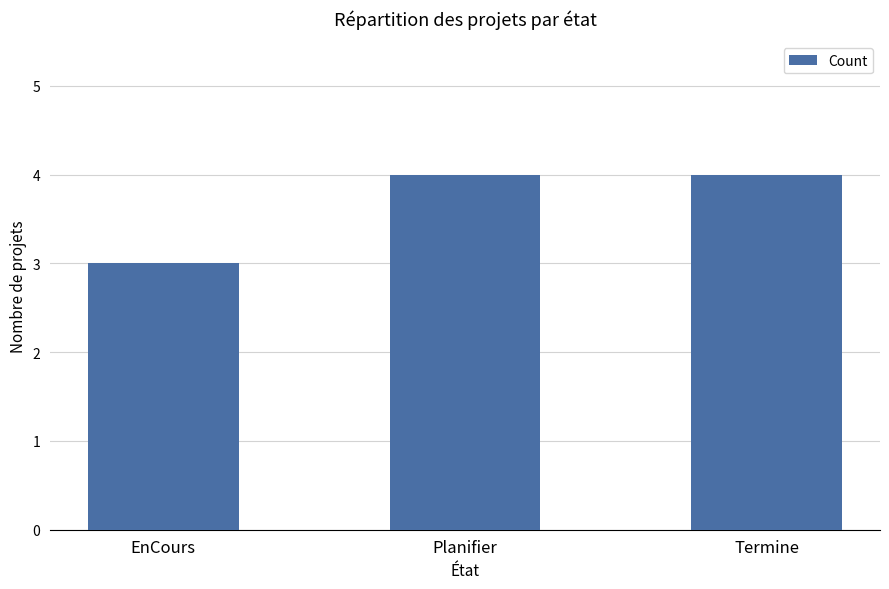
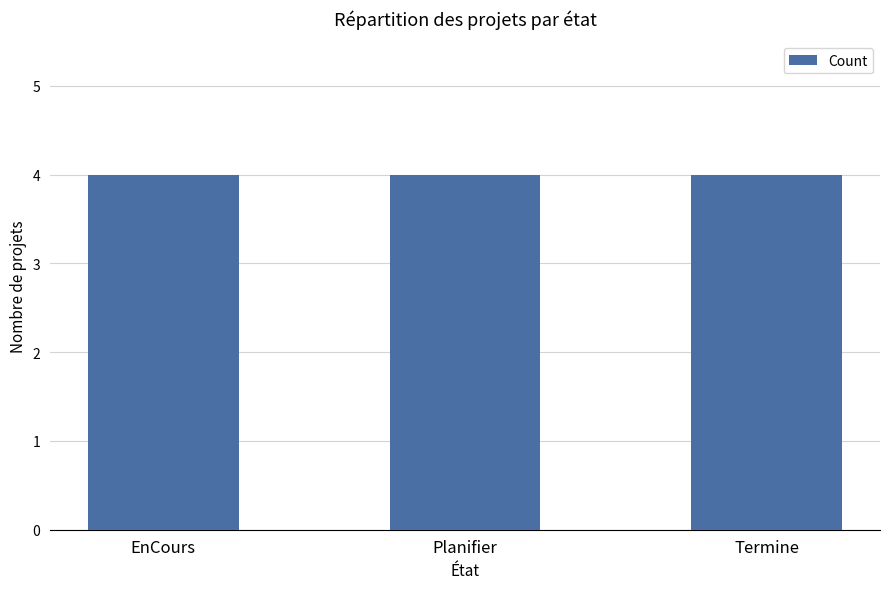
  {
-   "EnCours": 3,
+   "EnCours": 4,
    "Planifier": 4,
    "Termine": 4
  }
